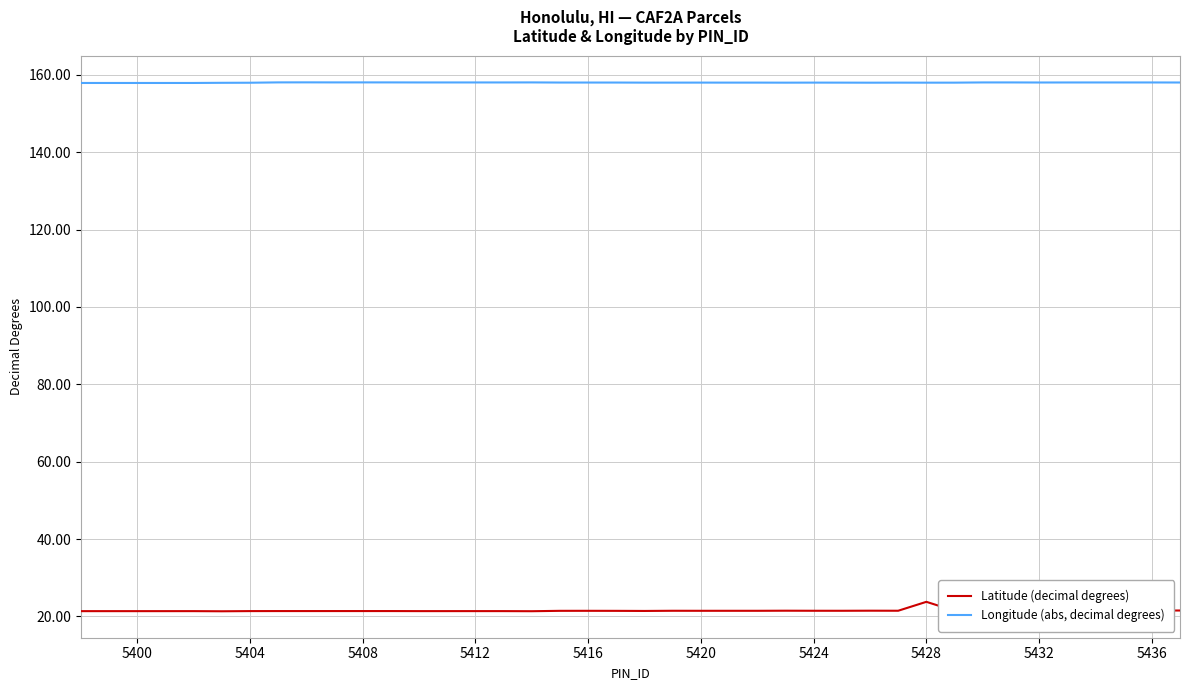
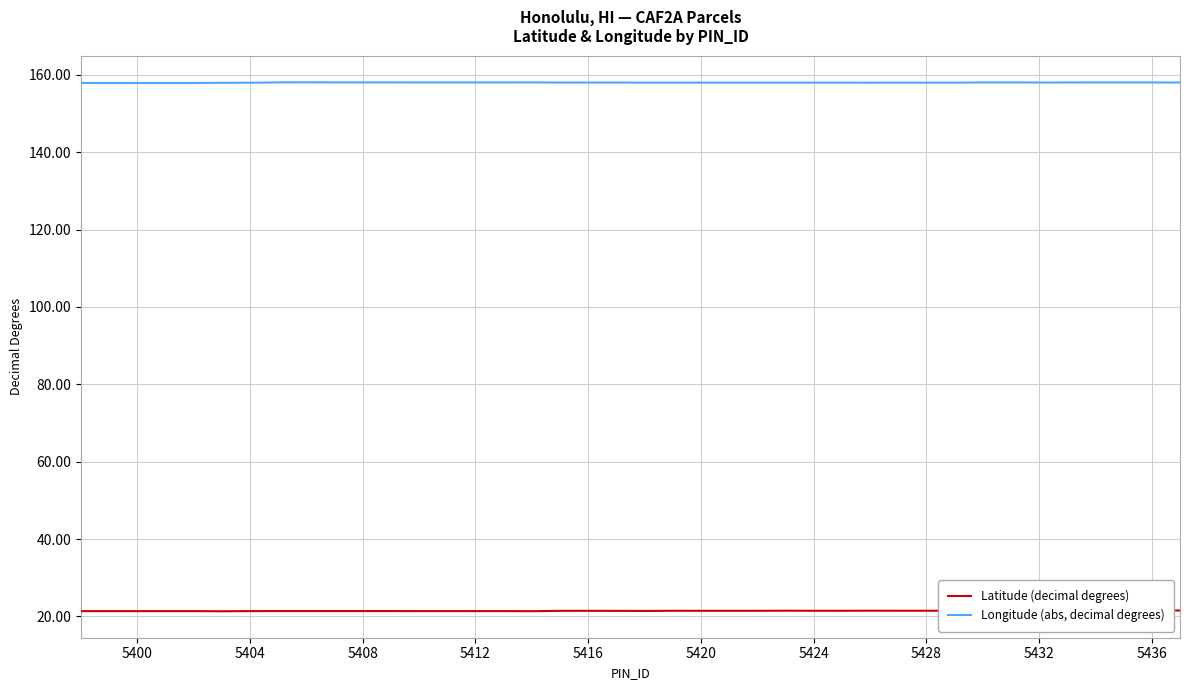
  {
    "Latitude (decimal degrees)": {
      "5400": 21,
      "5404": 21,
      "5408": 21,
      "5412": 21,
      "5416": 21,
      "5420": 21,
      "5424": 21,
-     "5428": 24
+     "5428": 21
    },
    "Longitude (abs, decimal degrees)": {
      "5400": 158,
      "5404": 158,
      "5408": 158,
      "5412": 158,
      "5416": 158,
      "5420": 158,
      "5424": 158,
      "5428": 158,
      "5432": 158,
      "5436": 158
    }
  }
